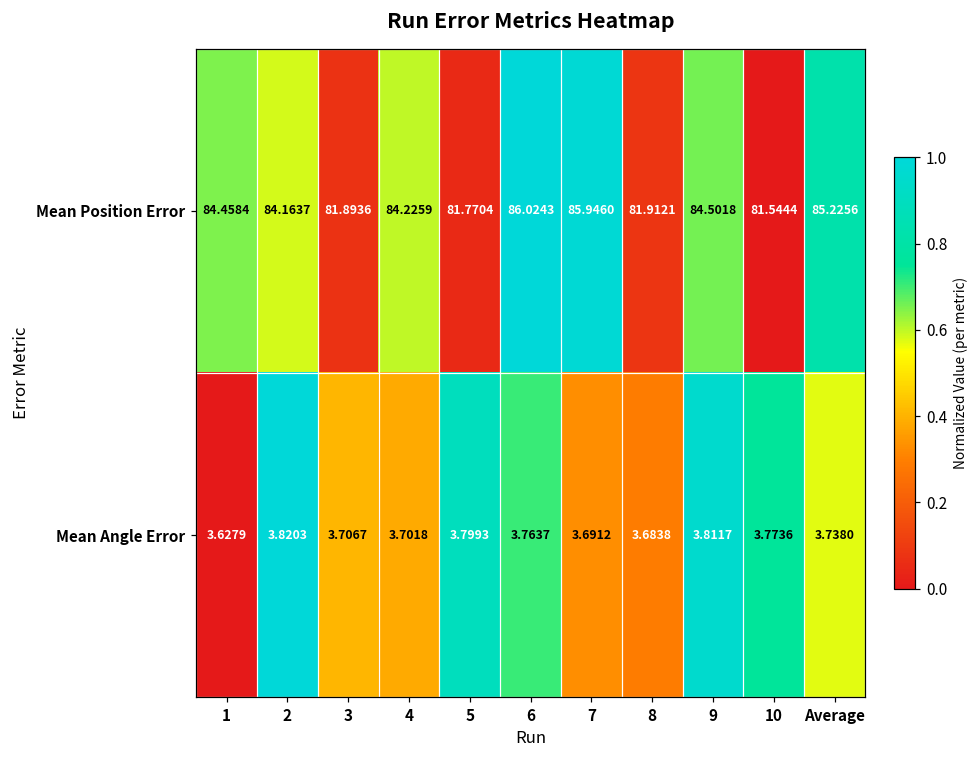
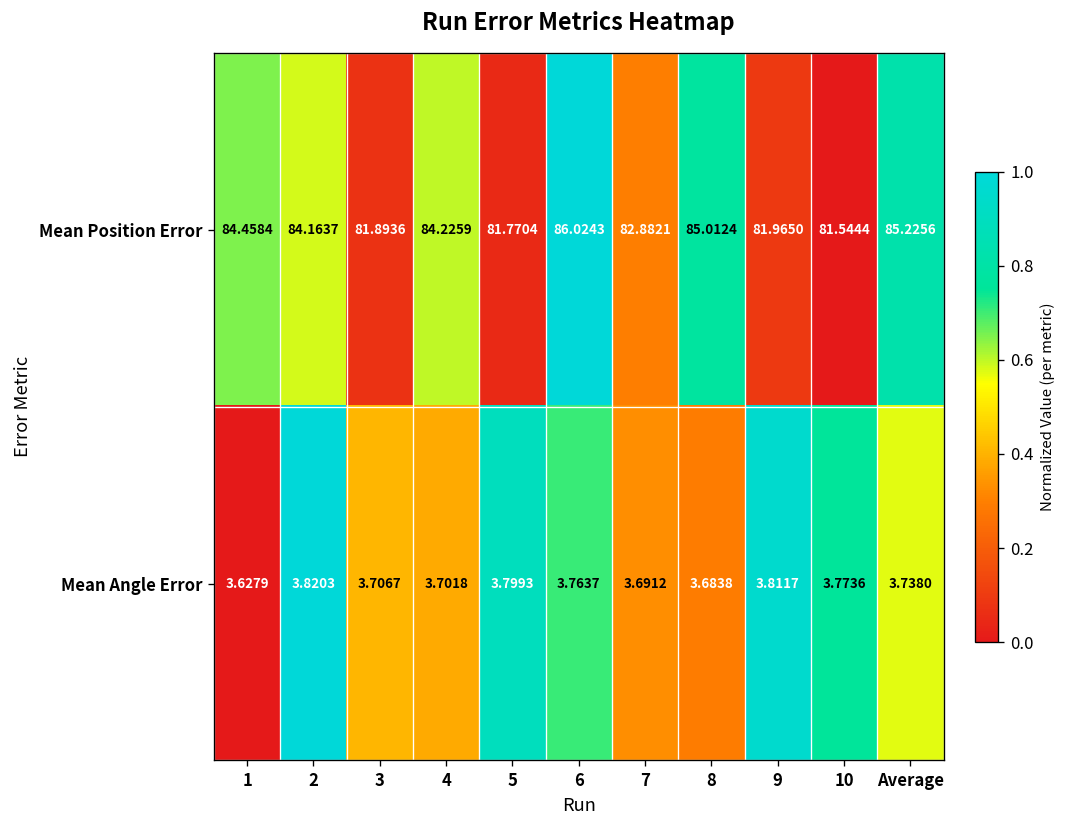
  {
    "Mean Position Error": {
      "1": 84.4584,
      "2": 84.1637,
      "3": 81.8936,
      "4": 84.2259,
      "5": 81.7704,
      "6": 86.0243,
-     "7": 85.9460,
-     "8": 81.9121,
-     "9": 84.5018,
+     "7": 82.8821,
+     "8": 85.0124,
+     "9": 81.9650,
      "10": 81.5444,
      "Average": 85.2256
    },
    "Mean Angle Error": {
      "1": 3.6279,
      "2": 3.8203,
      "3": 3.7067,
      "4": 3.7018,
      "5": 3.7993,
      "6": 3.7637,
      "7": 3.6912,
      "8": 3.6838,
      "9": 3.8117,
      "10": 3.7736,
      "Average": 3.7380
    }
  }
